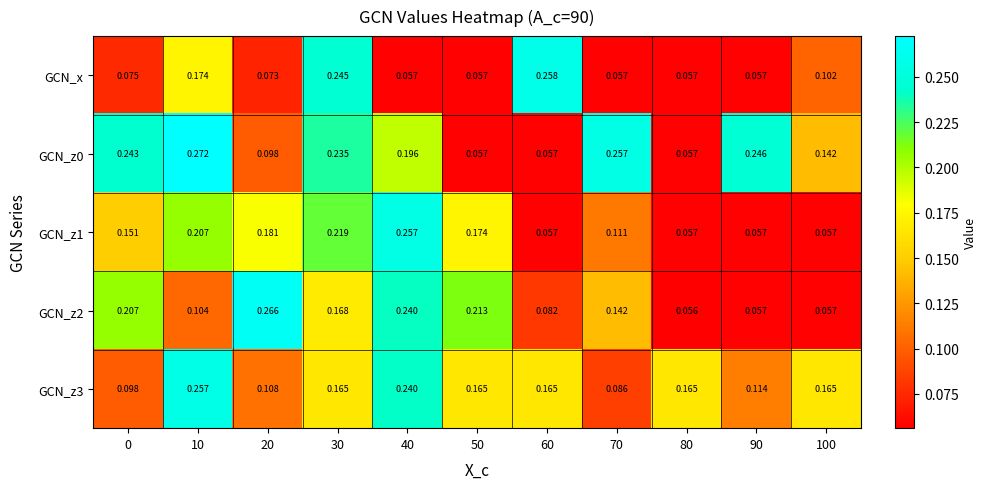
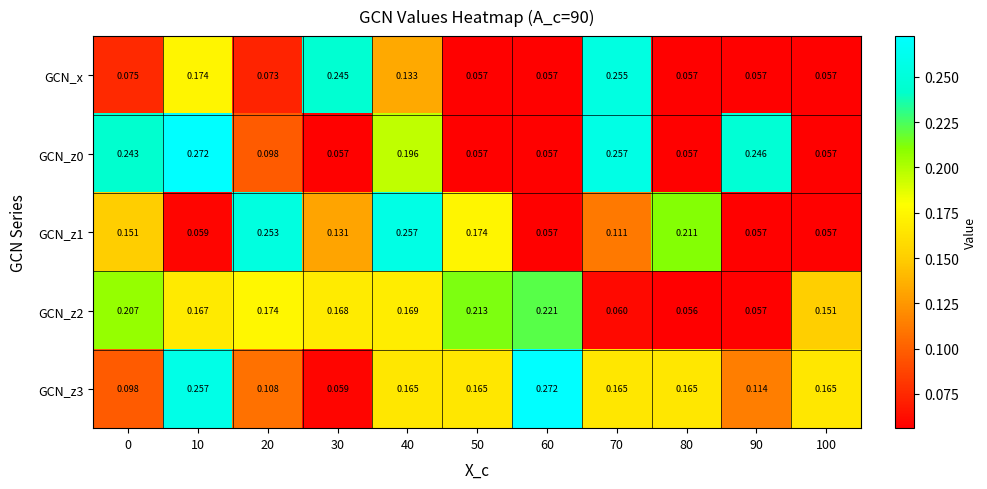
  {
    "GCN_x": {
      "0": 0.075,
      "10": 0.174,
      "20": 0.073,
      "30": 0.245,
-     "40": 0.057,
+     "40": 0.133,
      "50": 0.057,
-     "60": 0.258,
-     "70": 0.057,
+     "60": 0.057,
+     "70": 0.255,
      "80": 0.057,
      "90": 0.057,
-     "100": 0.102
+     "100": 0.057
    },
    "GCN_z0": {
      "0": 0.243,
      "10": 0.272,
      "20": 0.098,
-     "30": 0.235,
+     "30": 0.057,
      "40": 0.196,
      "50": 0.057,
      "60": 0.057,
      "70": 0.257,
      "80": 0.057,
      "90": 0.246,
-     "100": 0.142
+     "100": 0.057
    },
    "GCN_z1": {
      "0": 0.151,
-     "10": 0.207,
-     "20": 0.181,
-     "30": 0.219,
+     "10": 0.059,
+     "20": 0.253,
+     "30": 0.131,
      "40": 0.257,
      "50": 0.174,
      "60": 0.057,
      "70": 0.111,
-     "80": 0.057,
+     "80": 0.211,
      "90": 0.057,
      "100": 0.057
    },
    "GCN_z2": {
      "0": 0.207,
-     "10": 0.104,
-     "20": 0.266,
+     "10": 0.167,
+     "20": 0.174,
      "30": 0.168,
-     "40": 0.240,
+     "40": 0.169,
      "50": 0.213,
-     "60": 0.082,
-     "70": 0.142,
+     "60": 0.221,
+     "70": 0.060,
      "80": 0.056,
      "90": 0.057,
-     "100": 0.057
+     "100": 0.151
    },
    "GCN_z3": {
      "0": 0.098,
      "10": 0.257,
      "20": 0.108,
-     "30": 0.165,
-     "40": 0.240,
+     "30": 0.059,
+     "40": 0.165,
      "50": 0.165,
-     "60": 0.165,
-     "70": 0.086,
+     "60": 0.272,
+     "70": 0.165,
      "80": 0.165,
      "90": 0.114,
      "100": 0.165
    }
  }
